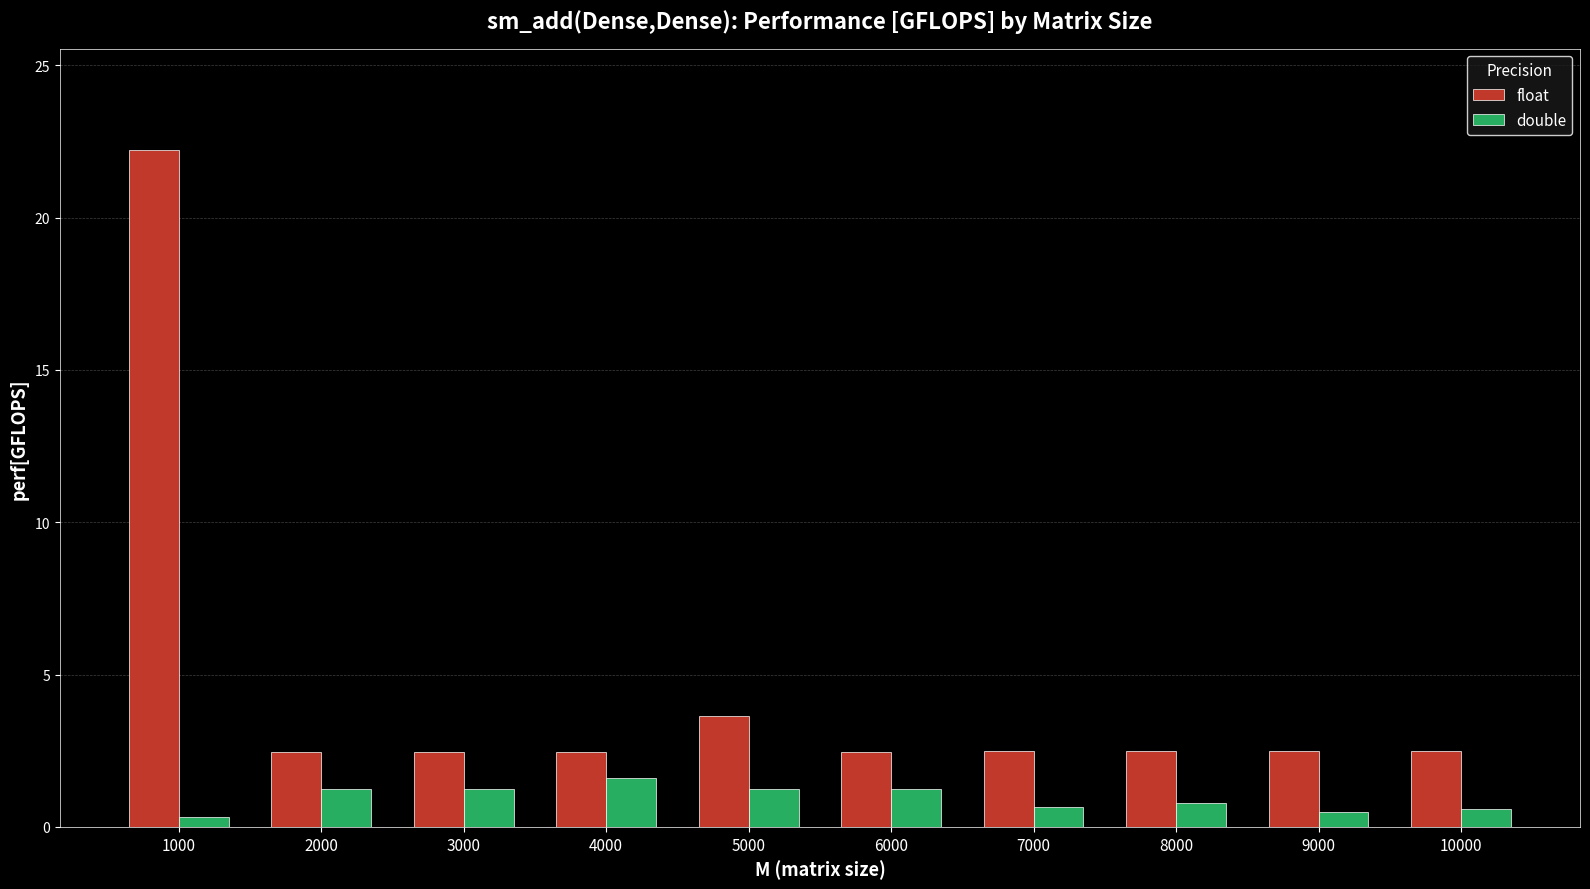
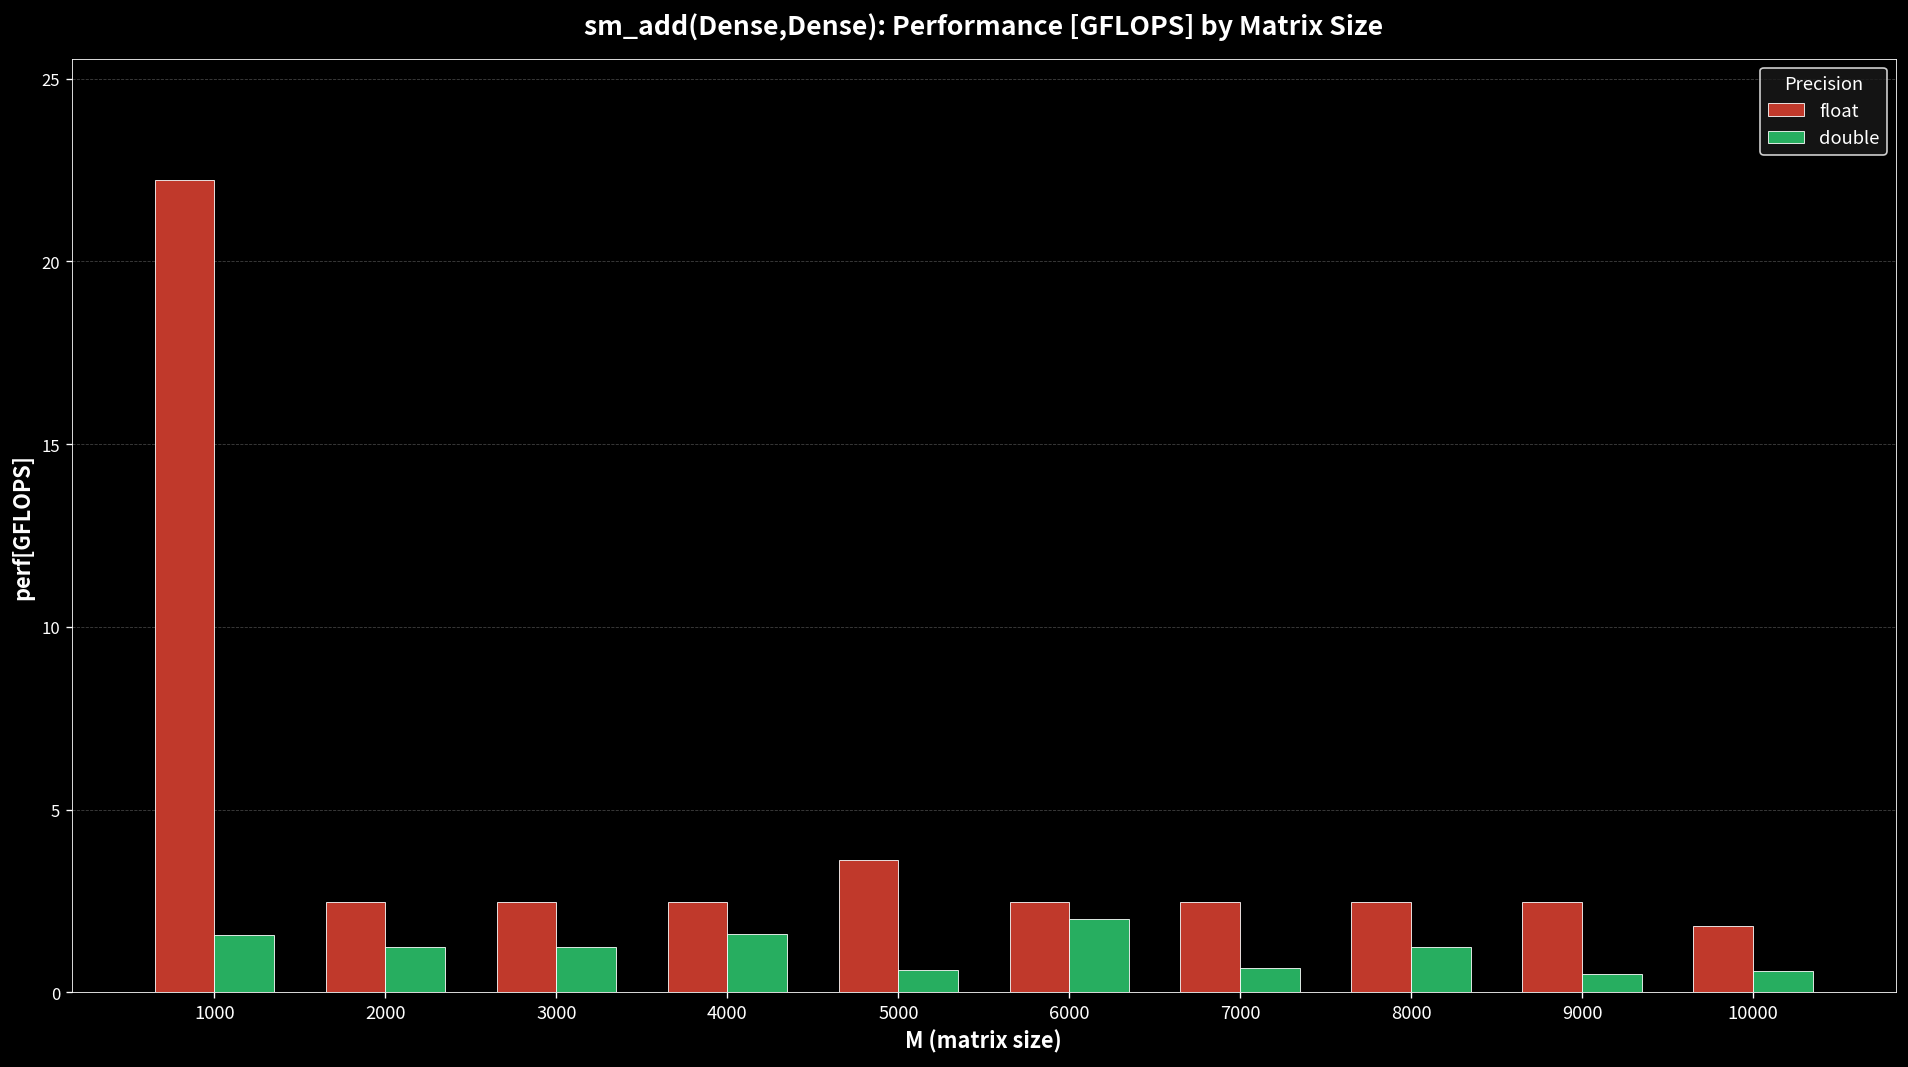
  {
    "float": {
      "1000": 22.2,
      "2000": 2.5,
      "3000": 2.5,
      "4000": 2.5,
      "5000": 3.6,
      "6000": 2.5,
      "7000": 2.5,
      "8000": 2.5,
      "9000": 2.5,
-     "10000": 2.5
+     "10000": 1.8
    },
    "double": {
-     "1000": 0.3,
+     "1000": 1.6,
      "2000": 1.2,
      "3000": 1.2,
      "4000": 1.6,
-     "5000": 1.2,
-     "6000": 1.2,
+     "5000": 0.6,
+     "6000": 2.0,
      "7000": 0.7,
-     "8000": 0.8,
+     "8000": 1.2,
      "9000": 0.5,
      "10000": 0.6
    }
  }
